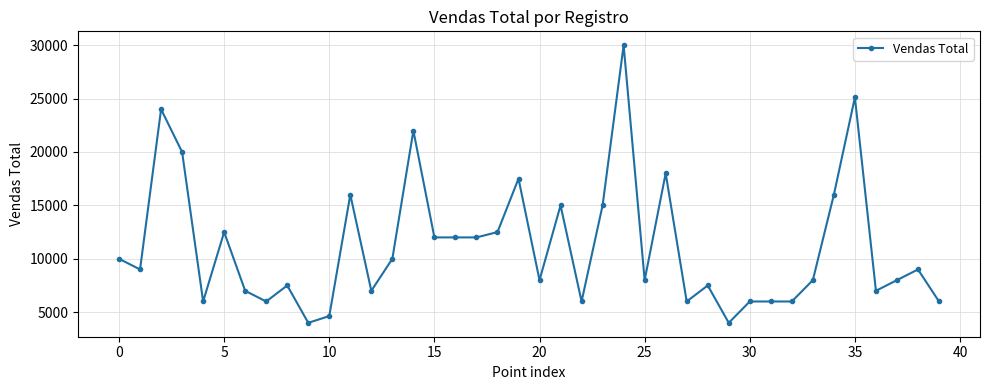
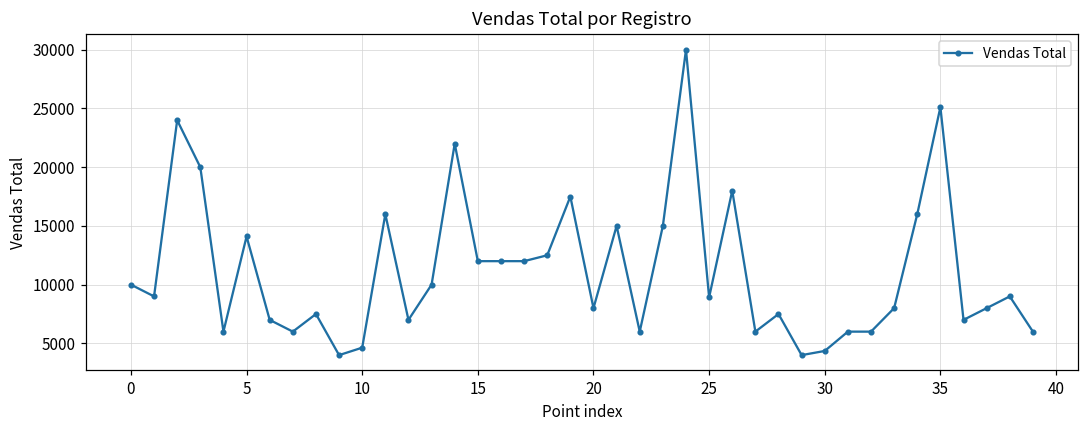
  {
    "0": 10000,
-   "5": 12500,
+   "5": 14100,
    "10": 4600,
    "15": 12000,
    "20": 8000,
-   "25": 8000,
-   "30": 6000,
+   "25": 8900,
+   "30": 4400,
    "35": 25100
  }
